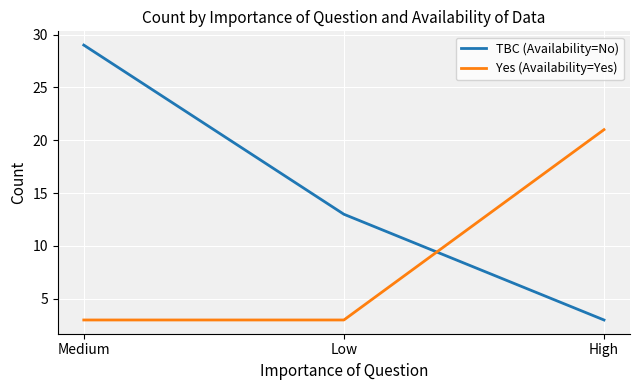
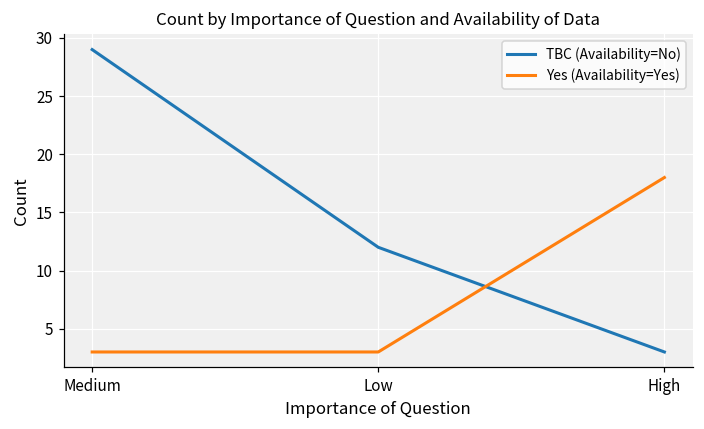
  {
    "TBC (Availability=No)": {
      "Medium": 29,
-     "Low": 13,
+     "Low": 12,
      "High": 3
    },
    "Yes (Availability=Yes)": {
      "Medium": 3,
      "Low": 3,
-     "High": 21
+     "High": 18
    }
  }
